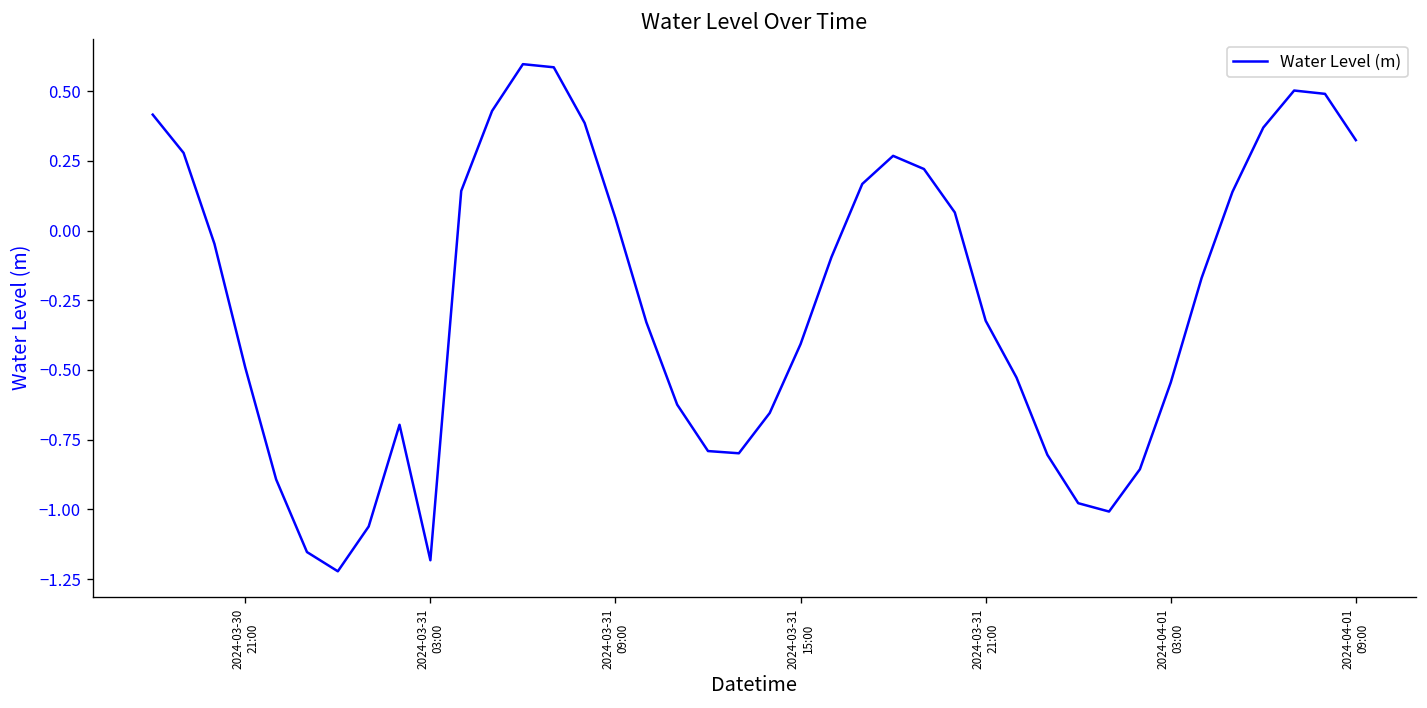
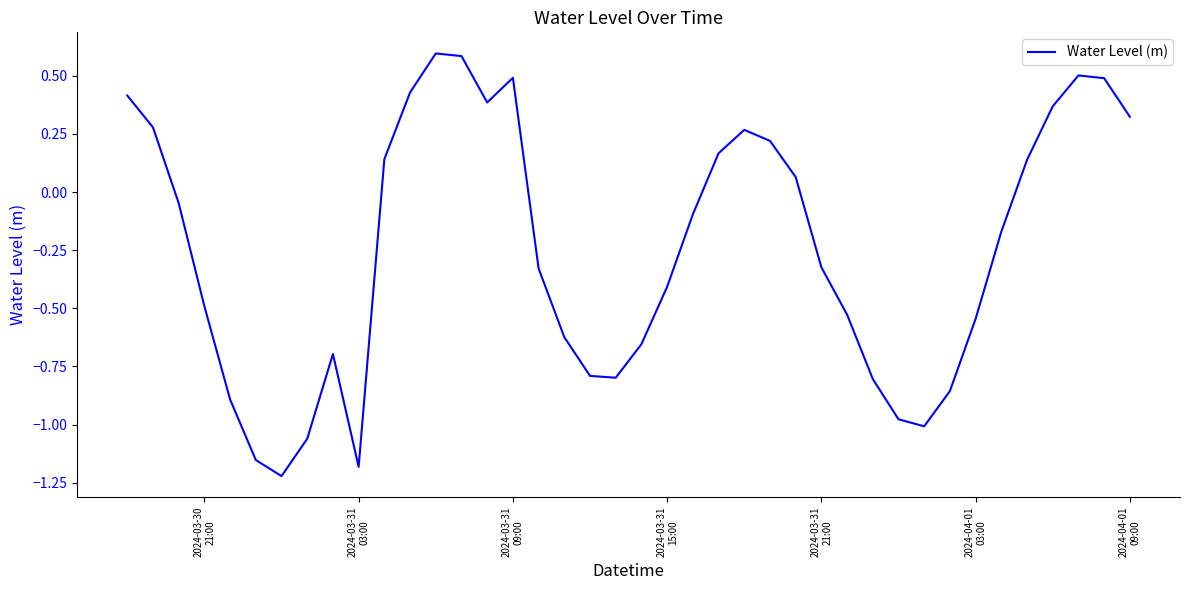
  {
    "2024-03-30 21:00": -0.49,
    "2024-03-31 03:00": -1.18,
-   "2024-03-31 09:00": 0.04,
+   "2024-03-31 09:00": 0.49,
    "2024-03-31 15:00": -0.41,
    "2024-03-31 21:00": -0.32,
    "2024-04-01 03:00": -0.54,
    "2024-04-01 09:00": 0.32
  }
